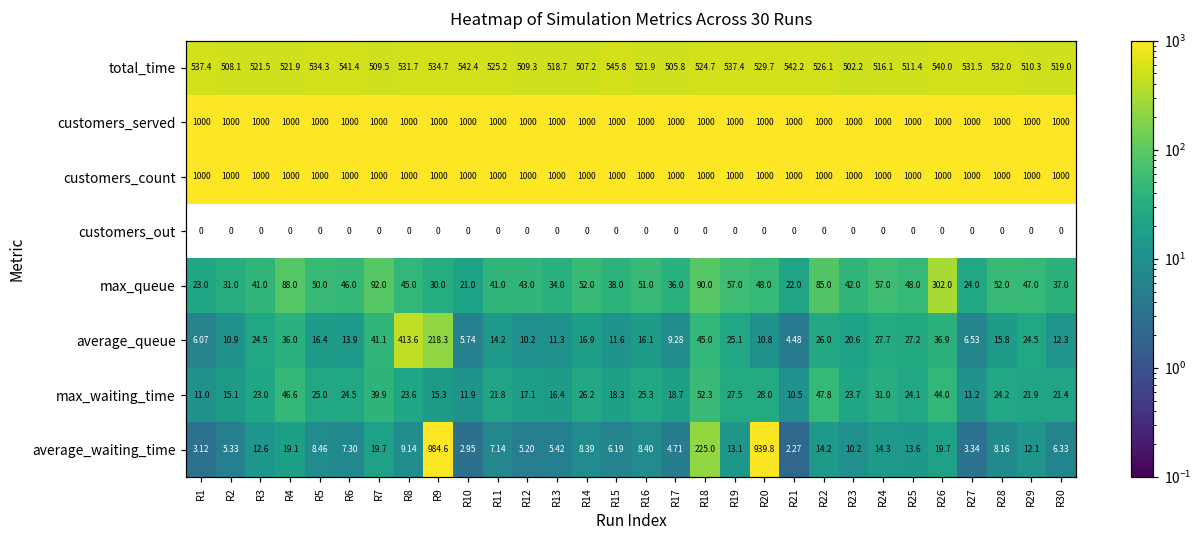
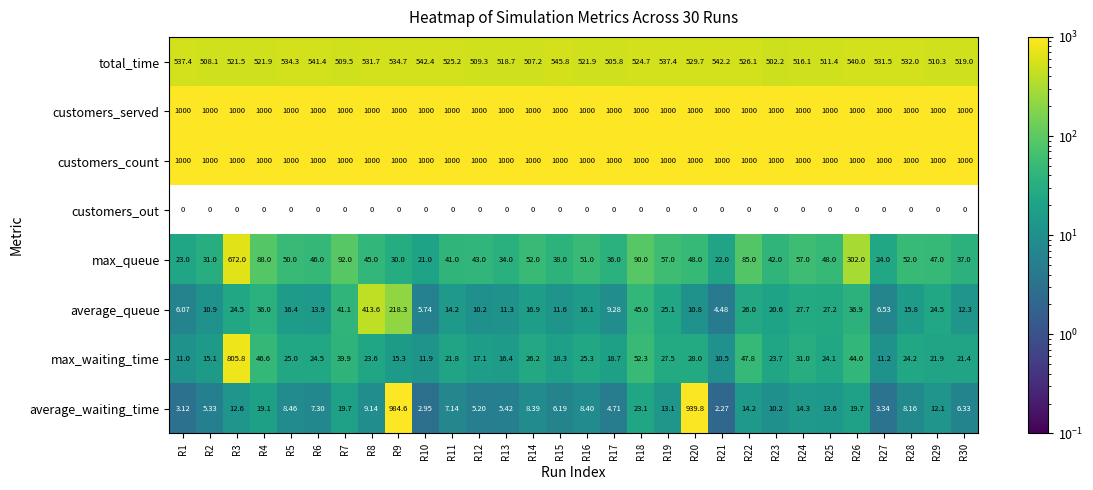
  {
    "max_queue": {
      "R1": 23.0,
      "R2": 31.0,
-     "R3": 41.0,
+     "R3": 672.0,
      "R4": 88.0,
      "R5": 50.0,
      "R6": 46.0,
      "R7": 92.0,
      "R8": 45.0,
      "R9": 30.0,
      "R10": 21.0,
      "R11": 41.0,
      "R12": 43.0,
      "R13": 34.0,
      "R14": 52.0,
      "R15": 38.0,
      "R16": 51.0,
      "R17": 36.0,
      "R18": 90.0,
      "R19": 57.0,
      "R20": 48.0,
      "R21": 22.0,
      "R22": 85.0,
      "R23": 42.0,
      "R24": 57.0,
      "R25": 48.0,
      "R26": 302.0,
      "R27": 24.0,
      "R28": 52.0,
      "R29": 47.0,
      "R30": 37.0
    },
    "max_waiting_time": {
      "R1": 11.0,
      "R2": 15.1,
-     "R3": 23.0,
+     "R3": 805.8,
      "R4": 46.6,
      "R5": 25.0,
      "R6": 24.5,
      "R7": 39.9,
      "R8": 23.6,
      "R9": 15.3,
      "R10": 11.9,
      "R11": 21.8,
      "R12": 17.1,
      "R13": 16.4,
      "R14": 26.2,
      "R15": 18.3,
      "R16": 25.3,
      "R17": 18.7,
      "R18": 52.3,
      "R19": 27.5,
      "R20": 28.0,
      "R21": 10.5,
      "R22": 47.8,
      "R23": 23.7,
      "R24": 31.0,
      "R25": 24.1,
      "R26": 44.0,
      "R27": 11.2,
      "R28": 24.2,
      "R29": 21.9,
      "R30": 21.4
    },
    "average_waiting_time": {
      "R1": 3.12,
      "R2": 5.33,
      "R3": 12.6,
      "R4": 19.1,
      "R5": 8.46,
      "R6": 7.30,
      "R7": 19.7,
      "R8": 9.14,
      "R9": 984.6,
      "R10": 2.95,
      "R11": 7.14,
      "R12": 5.20,
      "R13": 5.42,
      "R14": 8.39,
      "R15": 6.19,
      "R16": 8.40,
      "R17": 4.71,
-     "R18": 225.0,
+     "R18": 23.1,
      "R19": 13.1,
      "R20": 939.8,
      "R21": 2.27,
      "R22": 14.2,
      "R23": 10.2,
      "R24": 14.3,
      "R25": 13.6,
      "R26": 19.7,
      "R27": 3.34,
      "R28": 8.16,
      "R29": 12.1,
      "R30": 6.33
    }
  }
